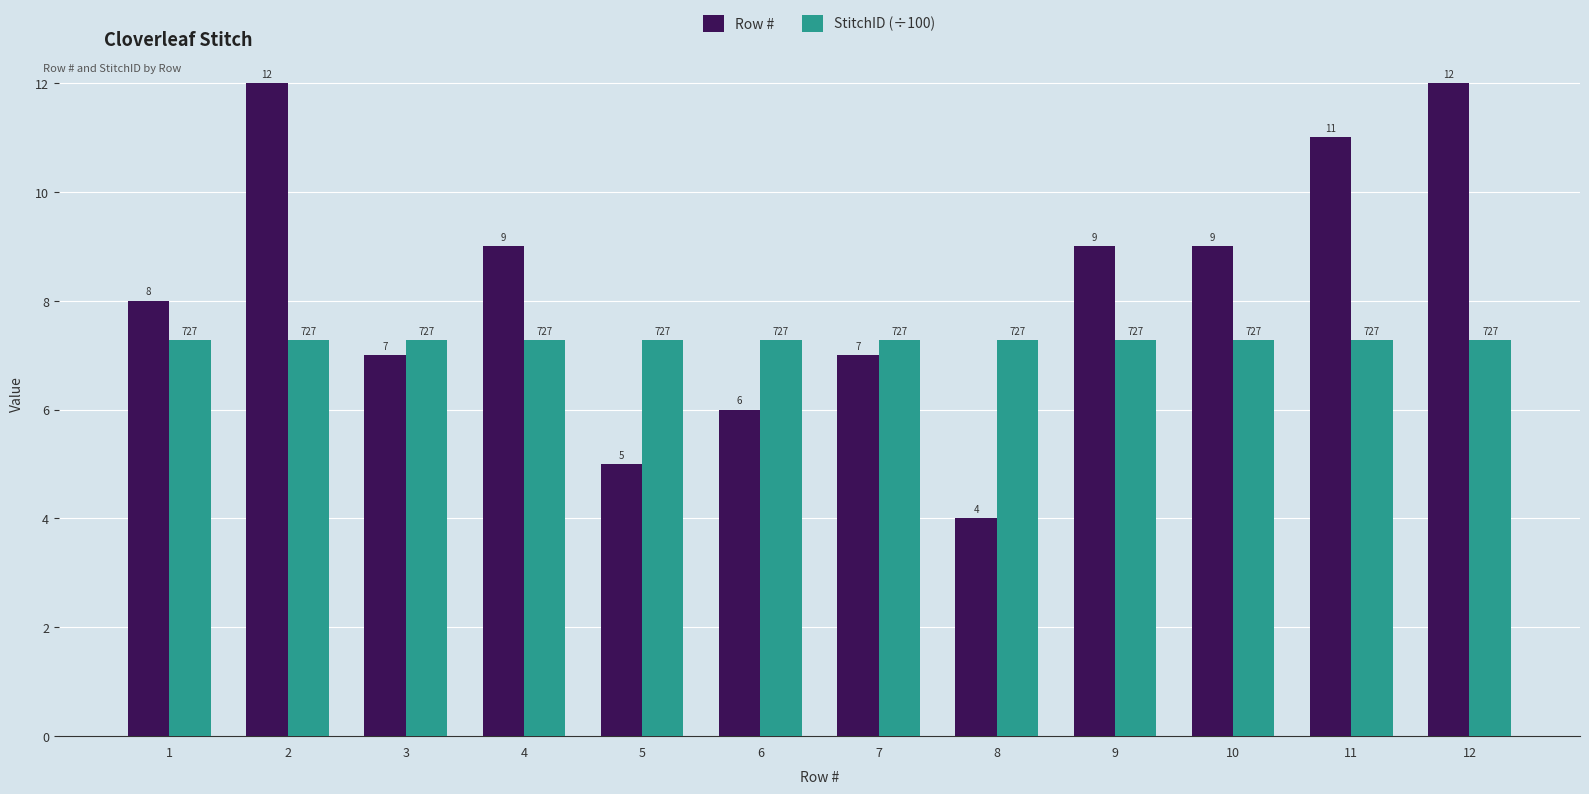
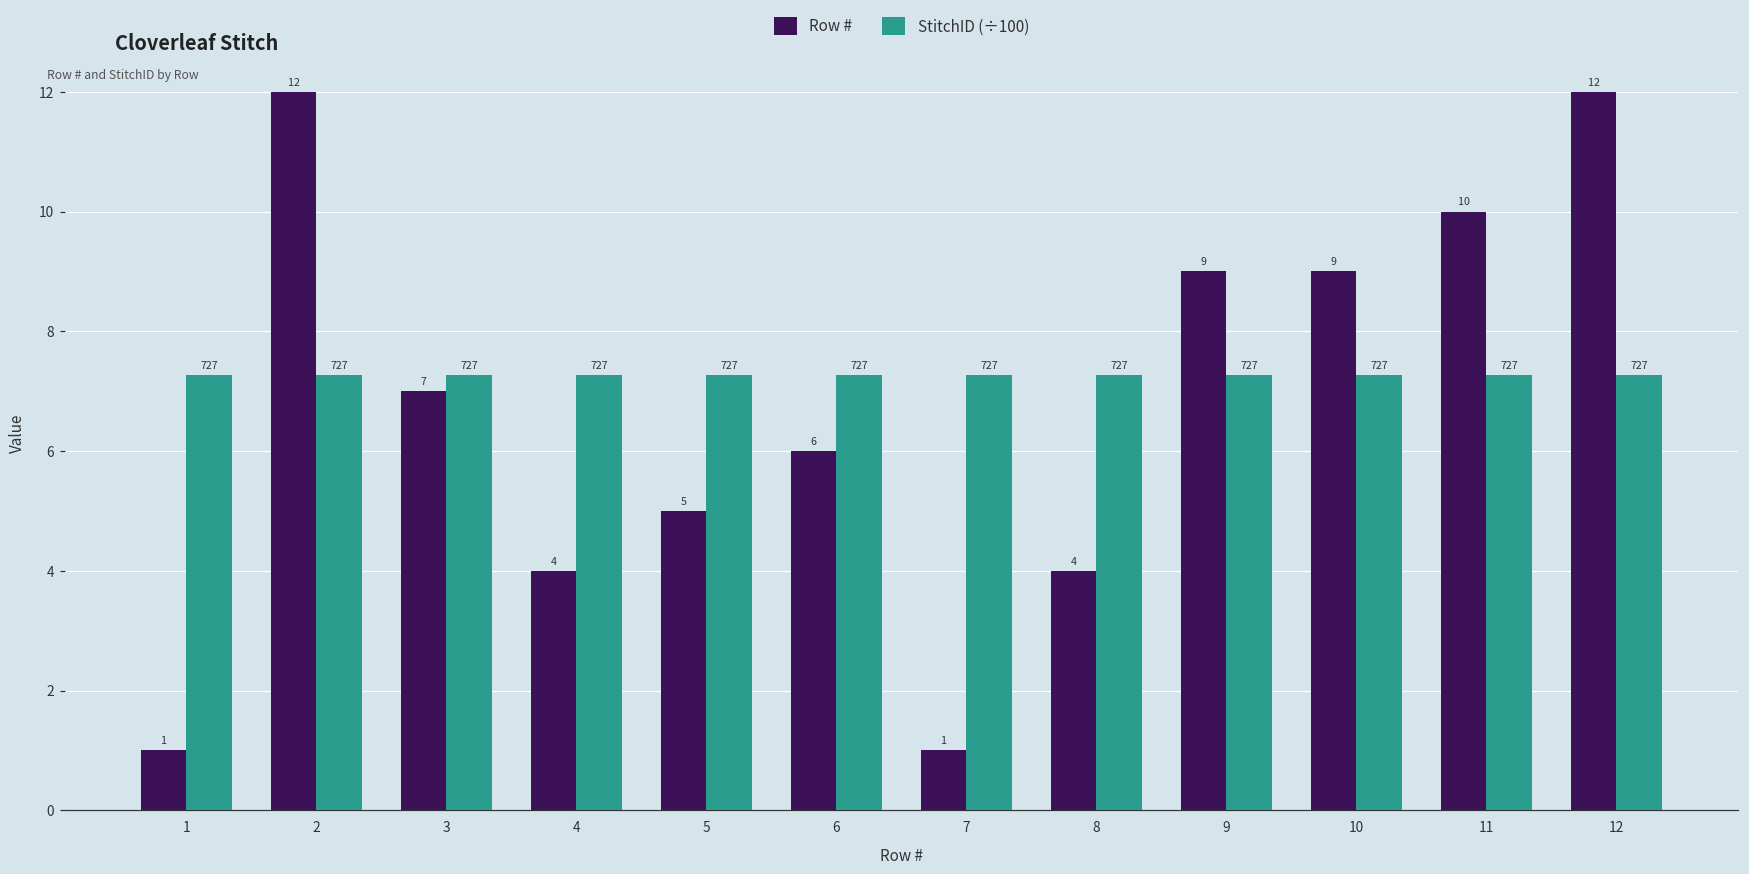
  {
    "Row #": {
-     "1": 8,
+     "1": 1,
      "2": 12,
      "3": 7,
-     "4": 9,
+     "4": 4,
      "5": 5,
      "6": 6,
-     "7": 7,
+     "7": 1,
      "8": 4,
      "9": 9,
      "10": 9,
-     "11": 11,
+     "11": 10,
      "12": 12
    }
  }
